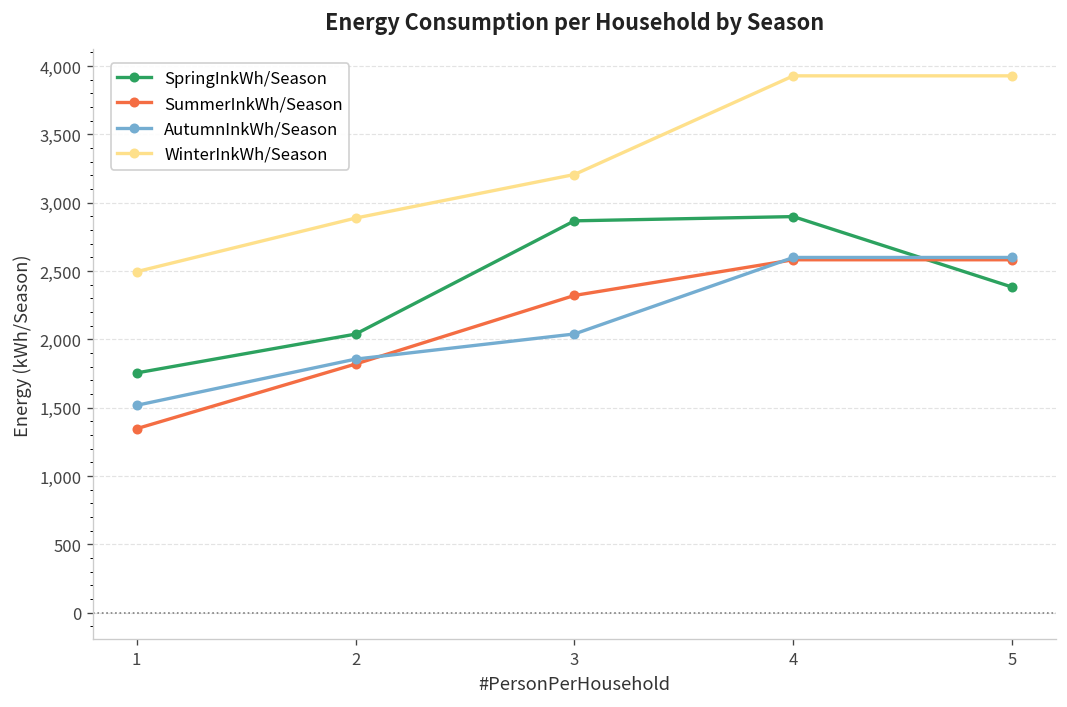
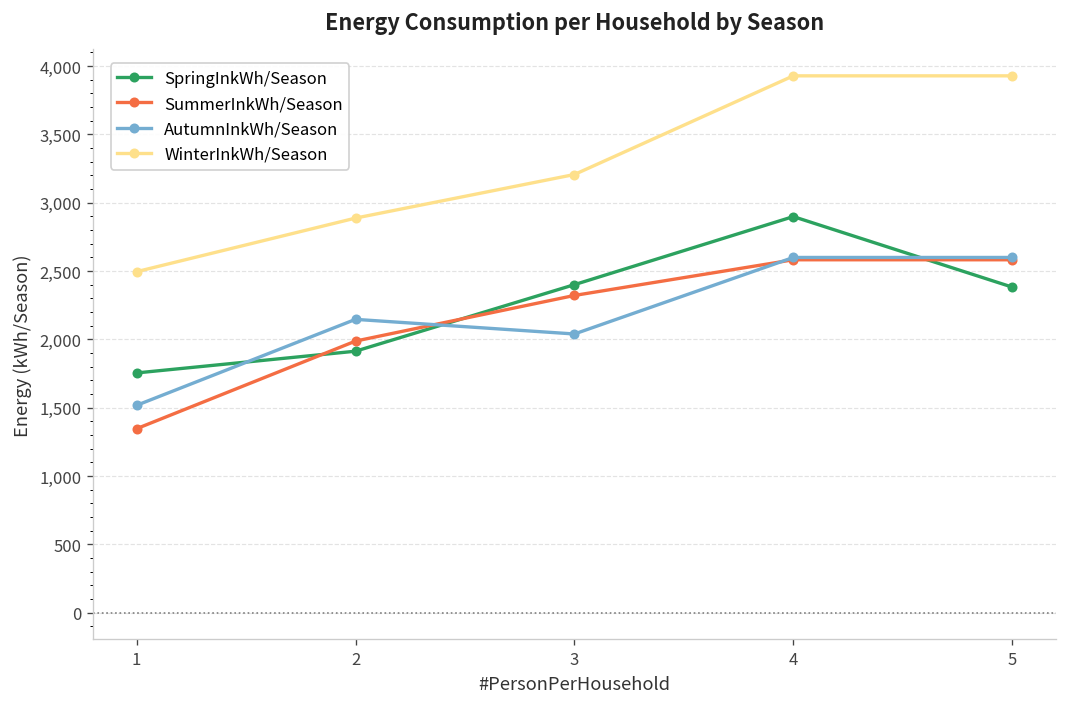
  {
    "SpringInkWh/Season": {
      "1": "1,750",
-     "2": "2,040",
-     "3": "2,870",
+     "2": "1,910",
+     "3": "2,400",
      "4": "2,900",
      "5": "2,380"
    },
    "SummerInkWh/Season": {
      "1": "1,350",
-     "2": "1,820",
+     "2": "1,990",
      "3": "2,320"
    },
    "AutumnInkWh/Season": {
      "1": "1,520",
-     "2": "1,860",
+     "2": "2,150",
      "3": "2,040"
    },
    "WinterInkWh/Season": {
      "1": "2,500",
      "2": "2,890",
      "3": "3,210",
      "4": "3,930",
      "5": "3,930"
    }
  }
